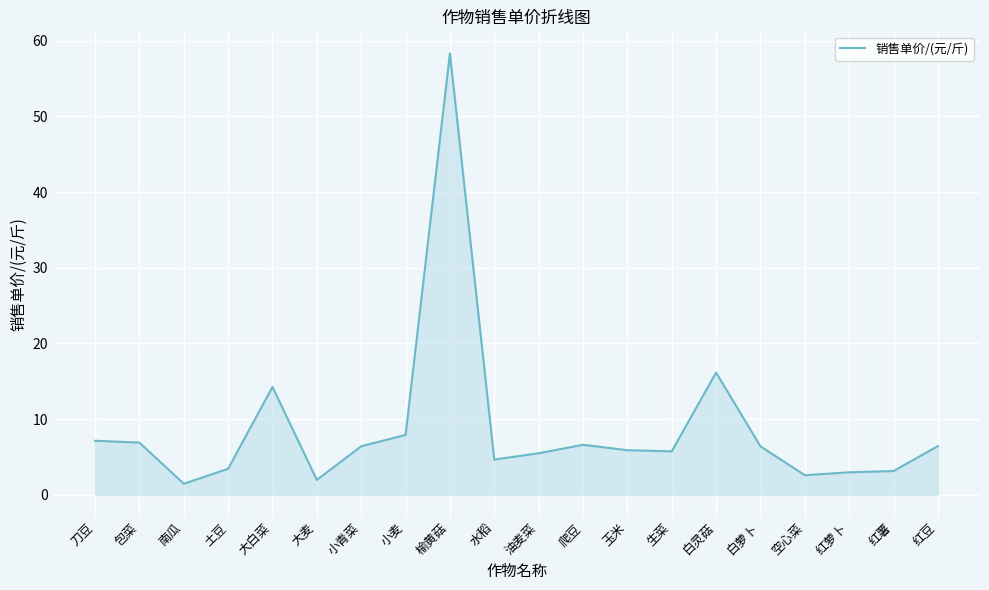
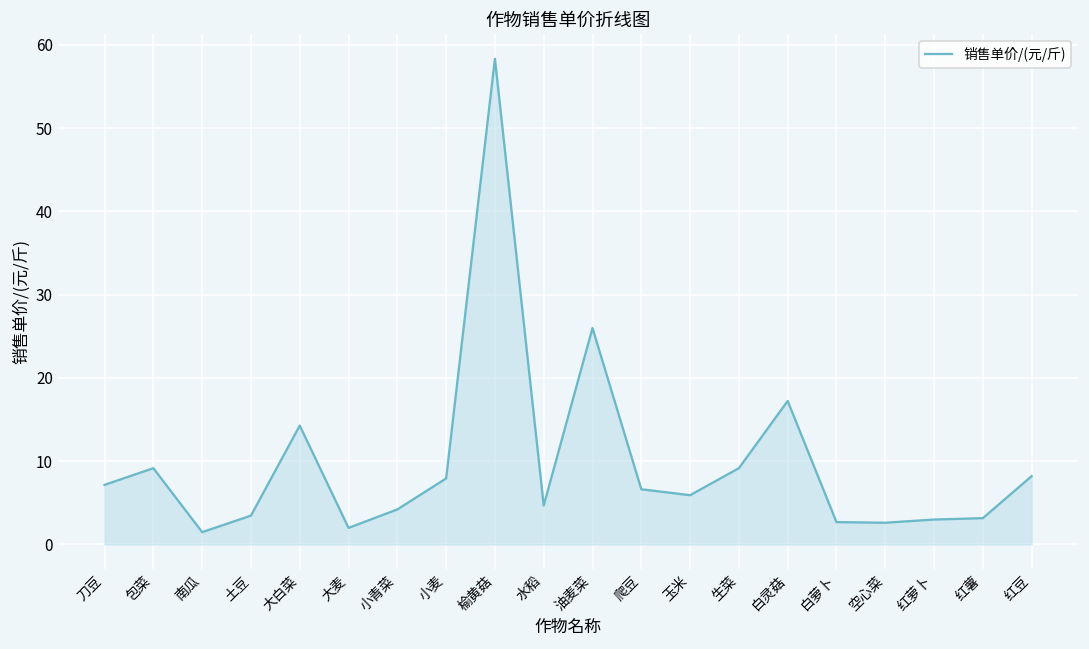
  {
    "刀豆": 7,
-   "包菜": 7,
+   "包菜": 9,
    "南瓜": 1,
    "土豆": 3,
    "大白菜": 14,
    "大麦": 2,
-   "小青菜": 6,
+   "小青菜": 4,
    "小麦": 8,
    "榆黄菇": 58,
    "水稻": 5,
-   "油麦菜": 5,
+   "油麦菜": 26,
    "爬豆": 7,
    "玉米": 6,
-   "生菜": 6,
-   "白灵菇": 16,
-   "白萝卜": 6,
+   "生菜": 9,
+   "白灵菇": 17,
+   "白萝卜": 3,
    "空心菜": 3,
    "红萝卜": 3,
    "红薯": 3,
-   "红豆": 6
+   "红豆": 8
  }
